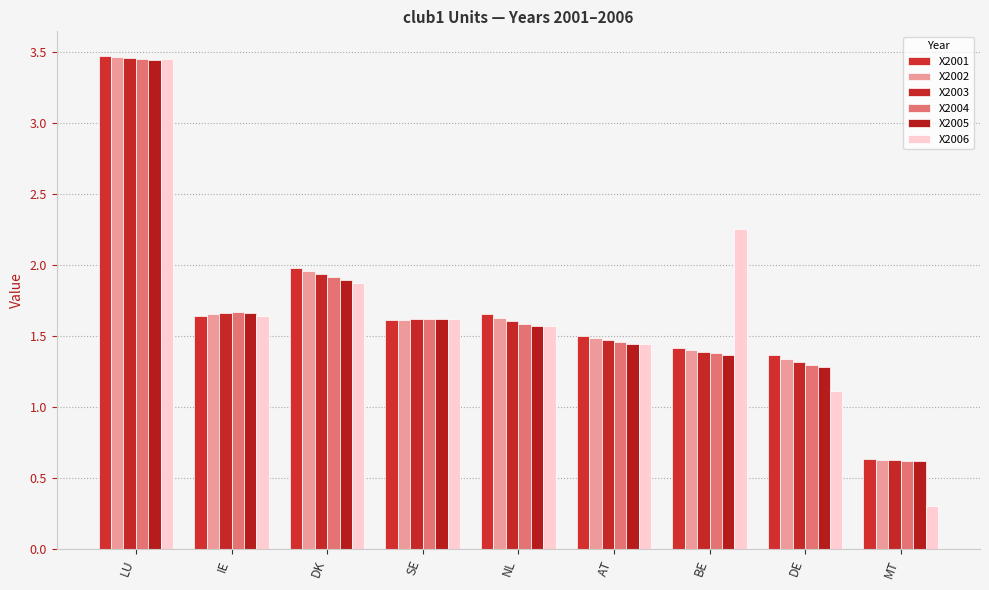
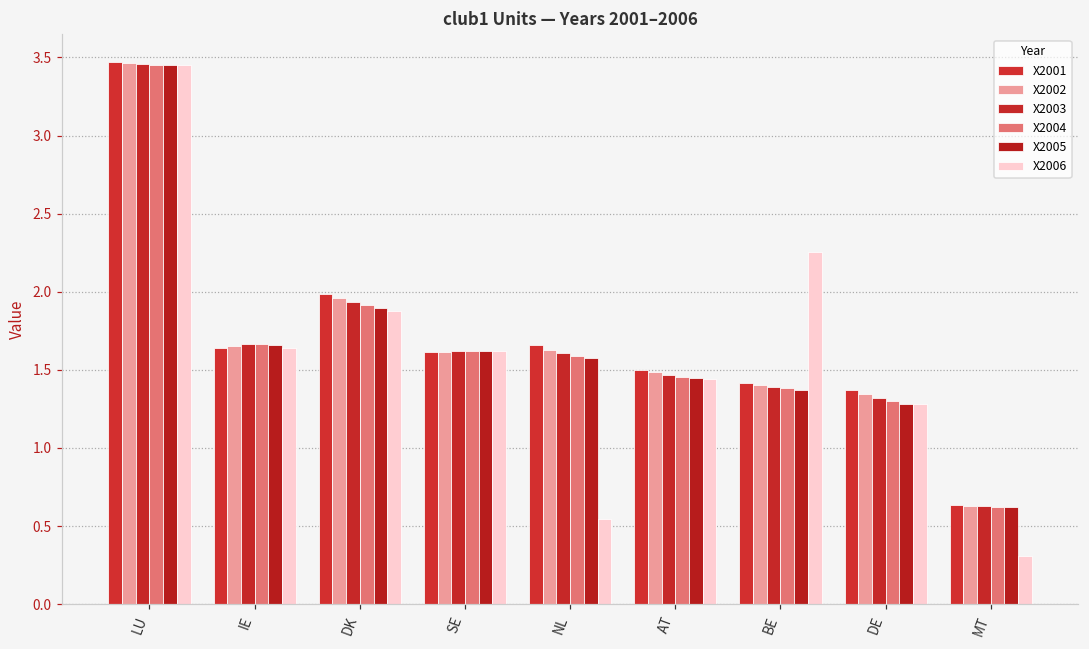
  {
    "X2006": {
      "LU": 3.45,
      "IE": 1.64,
      "DK": 1.87,
      "SE": 1.62,
-     "NL": 1.57,
+     "NL": 0.55,
      "AT": 1.44,
      "BE": 2.25,
-     "DE": 1.12,
+     "DE": 1.28,
      "MT": 0.31
    }
  }
